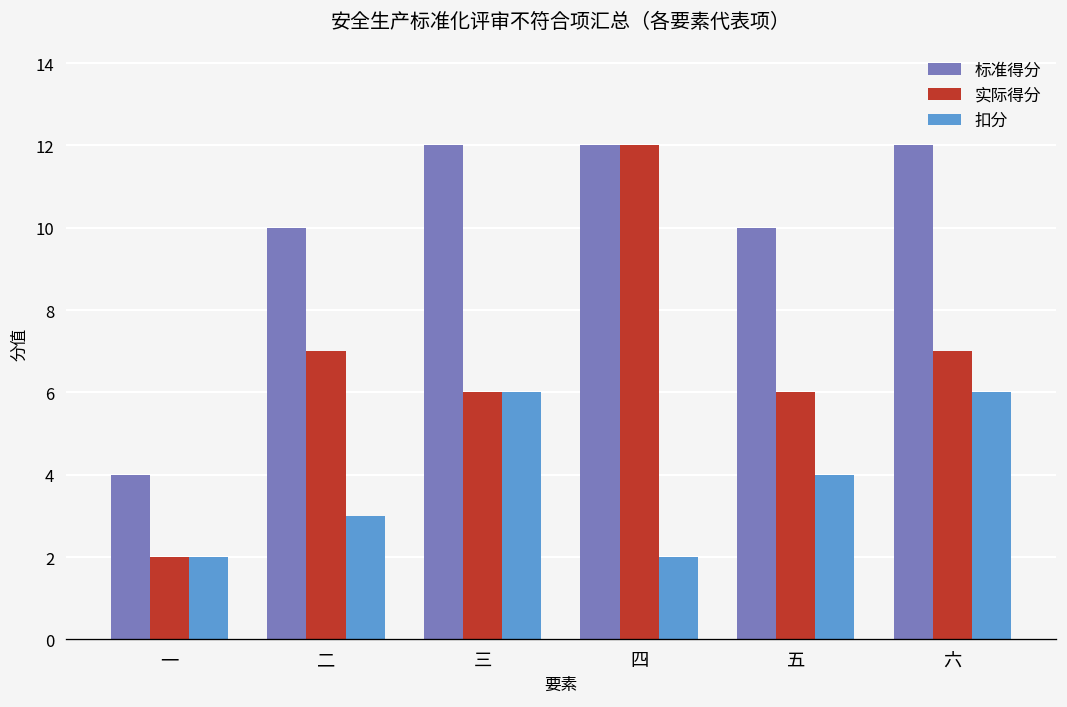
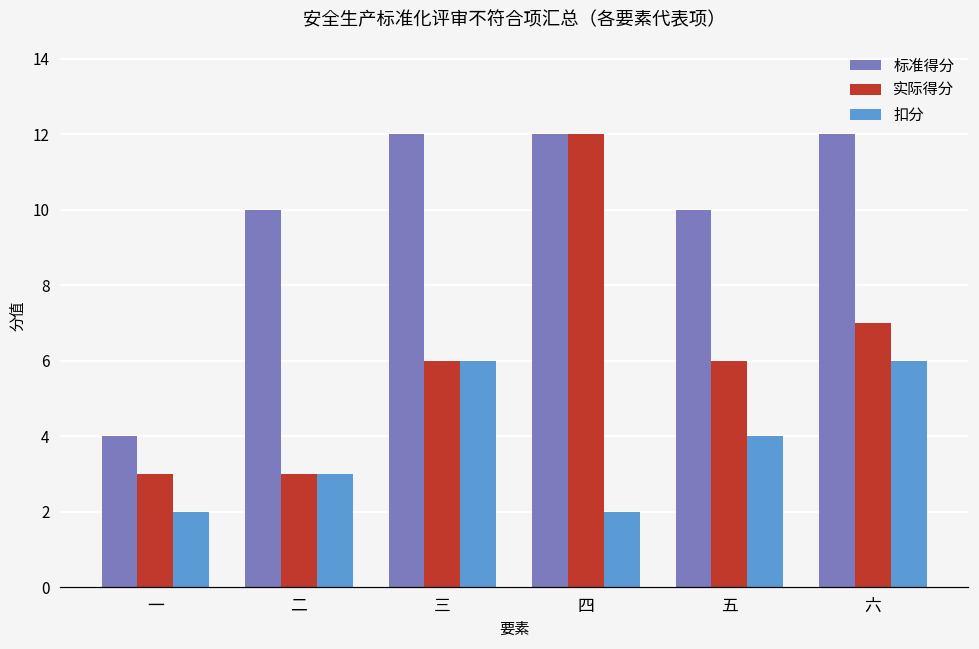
  {
    "实际得分": {
-     "一": 2,
-     "二": 7,
+     "一": 3,
+     "二": 3,
      "三": 6,
      "四": 12,
      "五": 6,
      "六": 7
    }
  }
